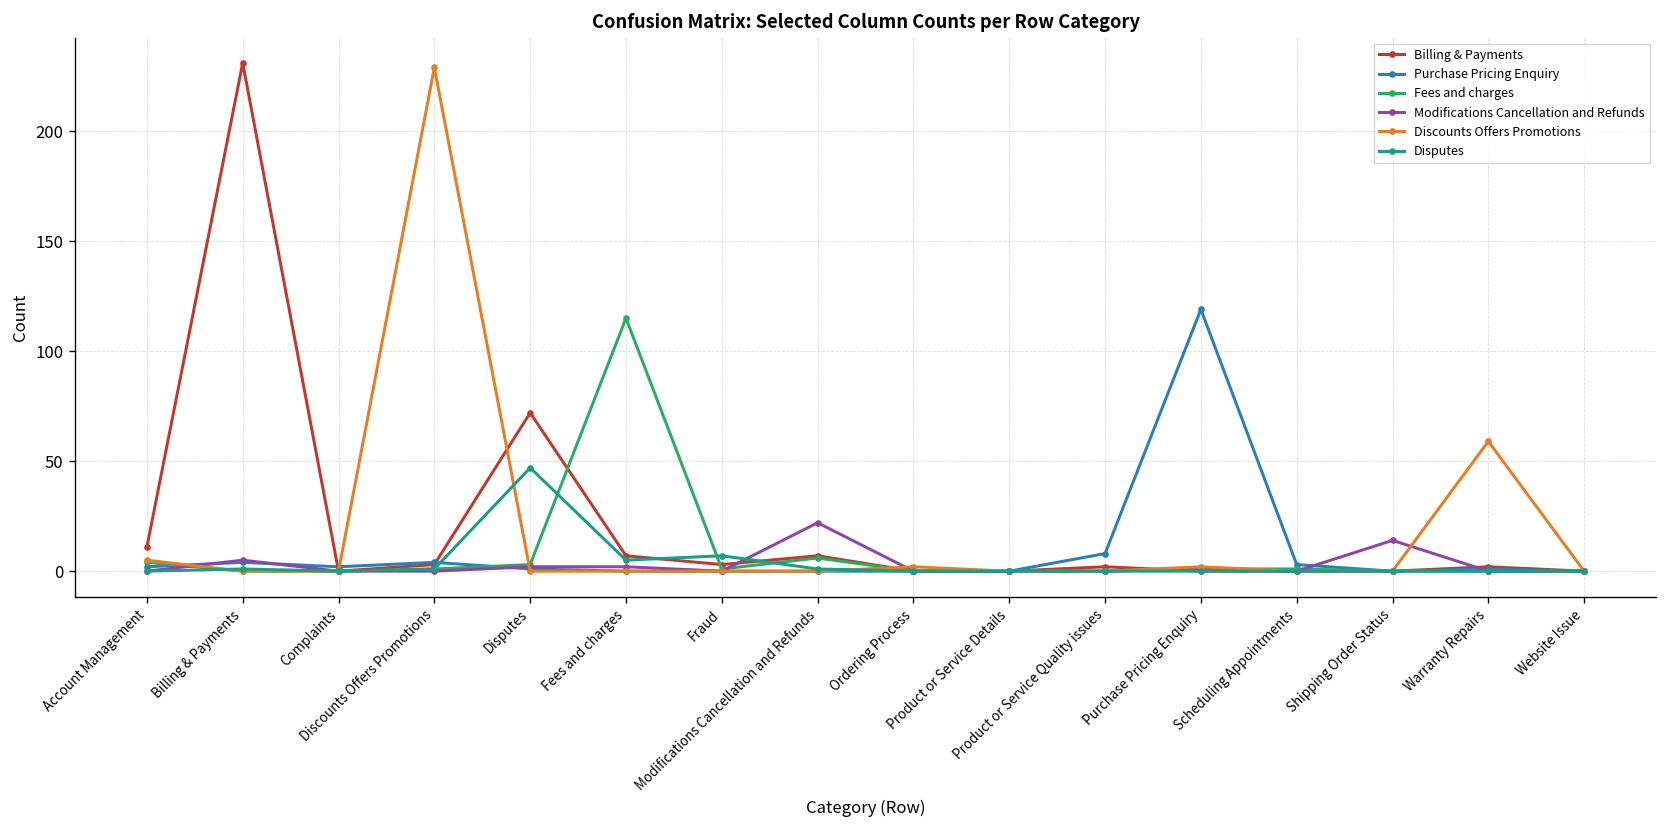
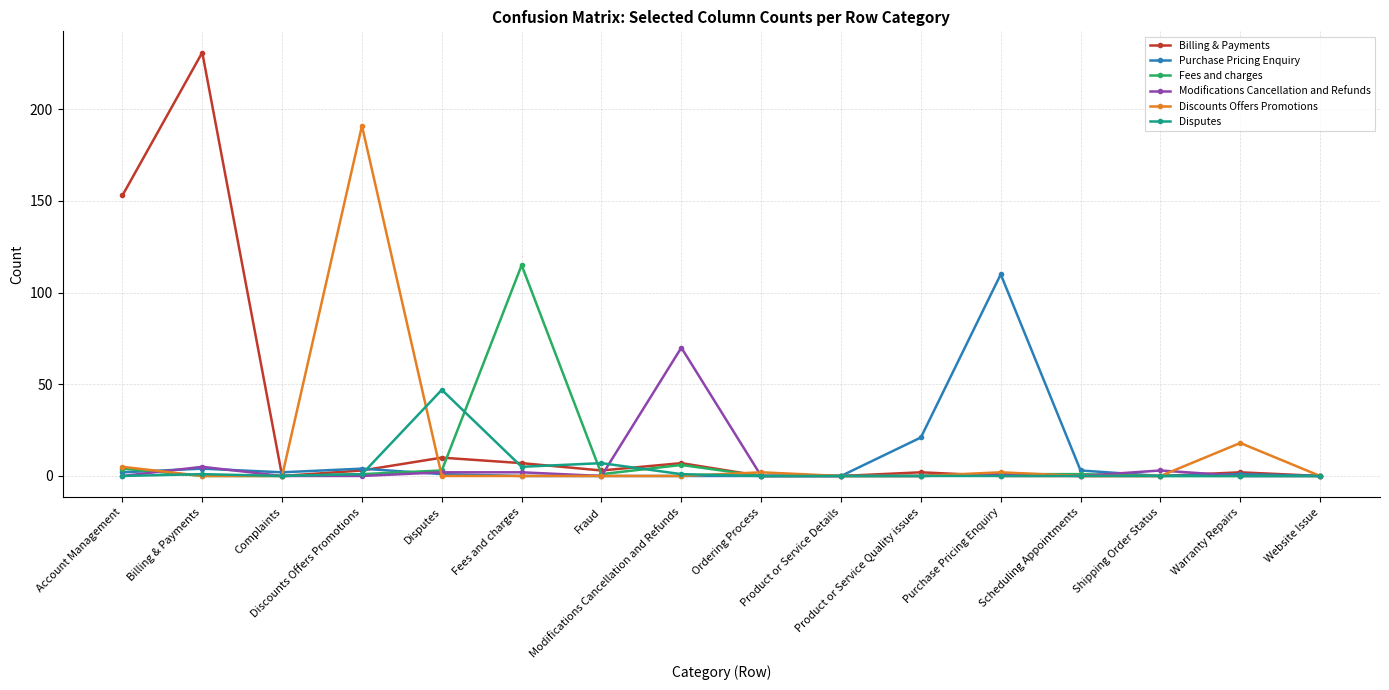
  {
    "Billing & Payments": {
-     "Account Management": 11,
+     "Account Management": 153,
      "Billing & Payments": 231,
-     "Disputes": 72,
+     "Disputes": 10,
      "Fees and charges": 7,
      "Fraud": 3,
      "Product or Service Quality issues": 2
    },
    "Purchase Pricing Enquiry": {
      "Account Management": 2,
      "Complaints": 2,
-     "Product or Service Quality issues": 8,
-     "Purchase Pricing Enquiry": 119,
+     "Product or Service Quality issues": 21,
+     "Purchase Pricing Enquiry": 110,
      "Scheduling Appointments": 3
    },
    "Modifications Cancellation and Refunds": {
      "Fees and charges": 2,
-     "Modifications Cancellation and Refunds": 22,
-     "Shipping Order Status": 14
+     "Modifications Cancellation and Refunds": 70,
+     "Shipping Order Status": 3
    },
    "Discounts Offers Promotions": {
-     "Discounts Offers Promotions": 229,
+     "Discounts Offers Promotions": 191,
      "Ordering Process": 2,
-     "Warranty Repairs": 59
+     "Warranty Repairs": 18
    }
  }
